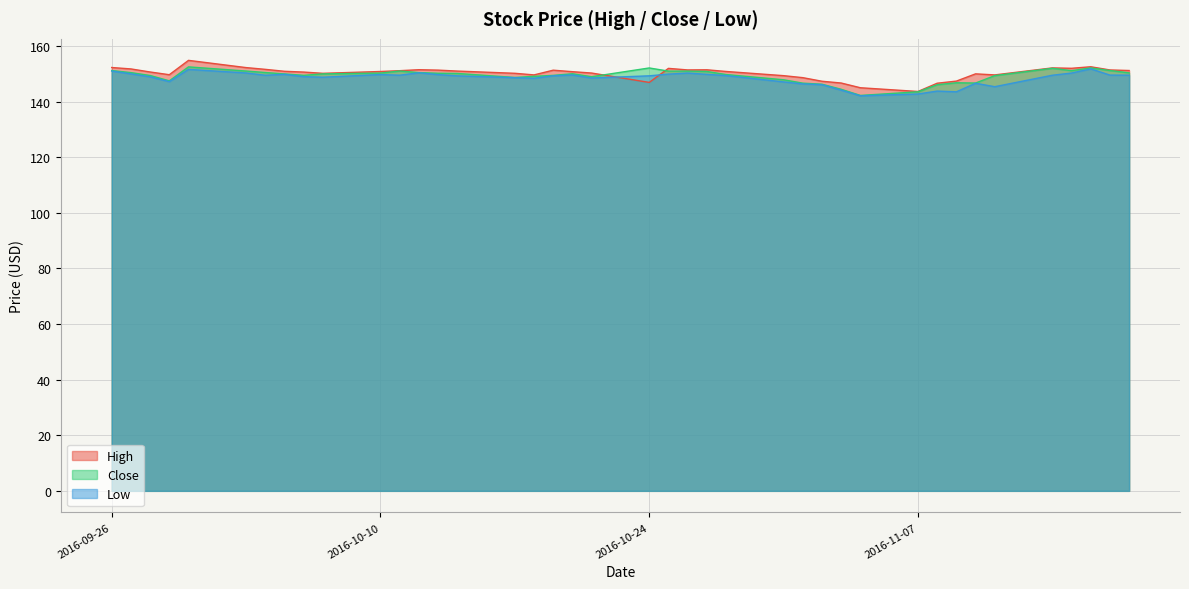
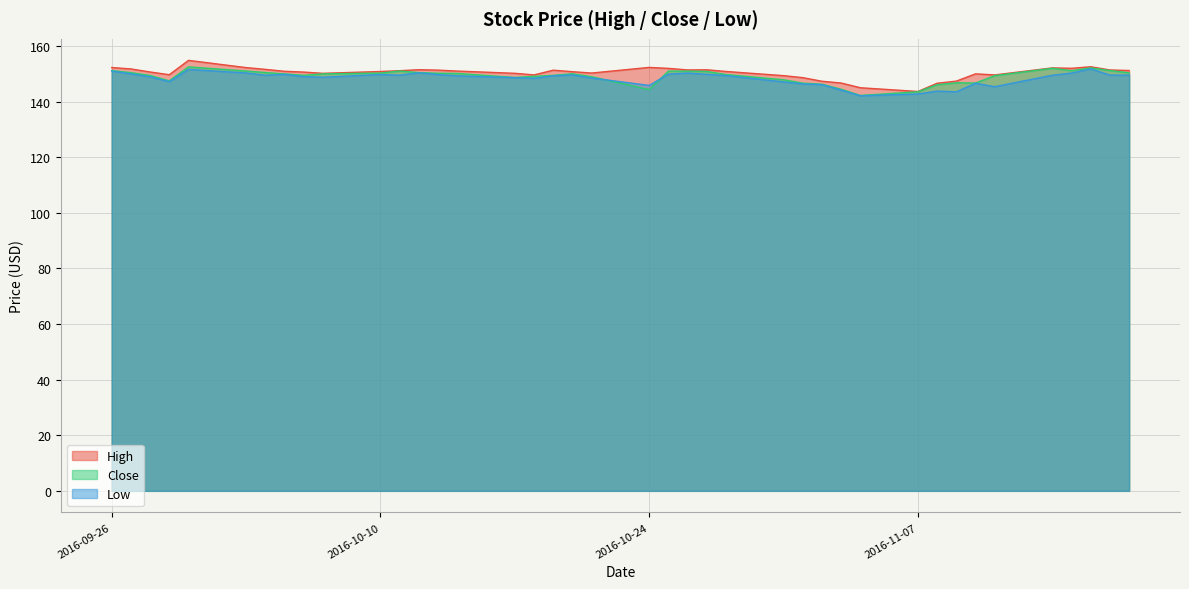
  {
    "High": {
      "2016-09-26": 152,
-     "2016-10-24": 147
+     "2016-10-24": 152
    },
    "Close": {
-     "2016-10-24": 152
+     "2016-10-24": 144
    },
    "Low": {
-     "2016-10-24": 149
+     "2016-10-24": 146
    }
  }
